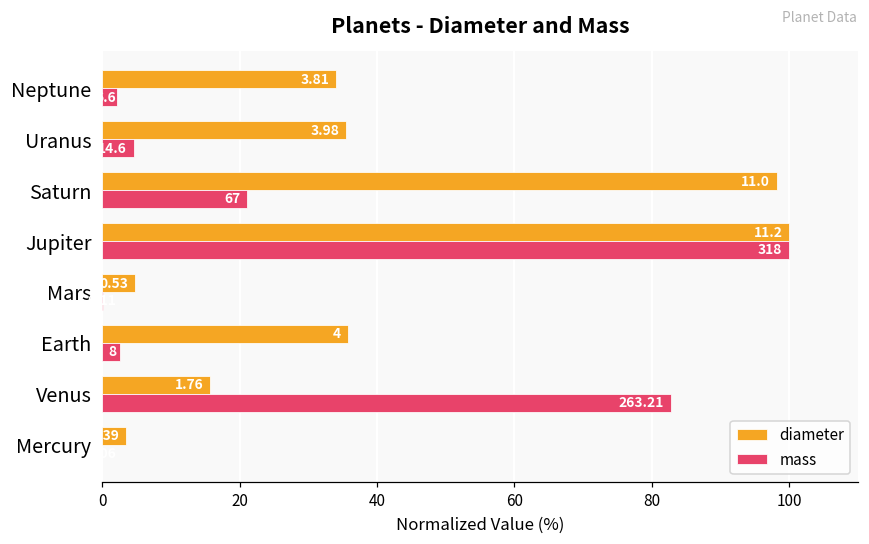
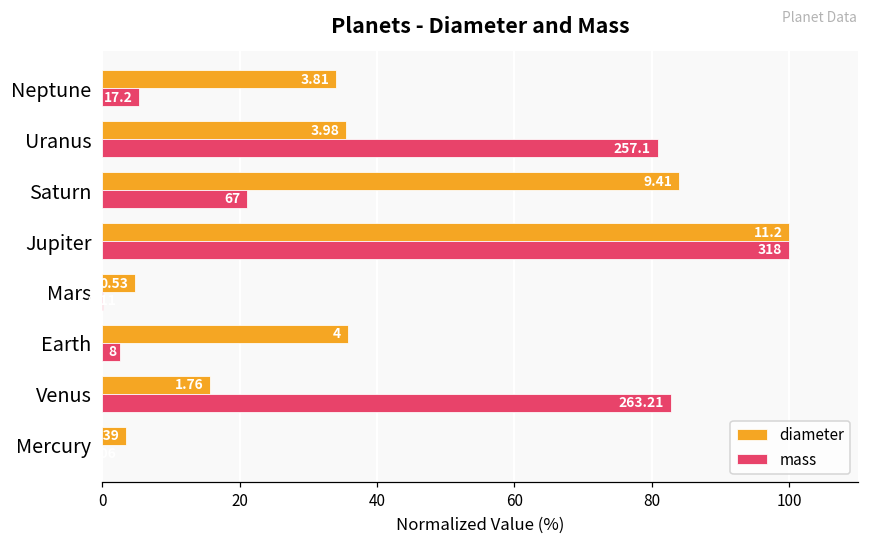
  {
    "diameter": {
-     "Saturn": 11.0
+     "Saturn": 9.41
    },
    "mass": {
-     "Neptune": 6.6,
-     "Uranus": 14.6
+     "Neptune": 17.2,
+     "Uranus": 257.1
    }
  }
